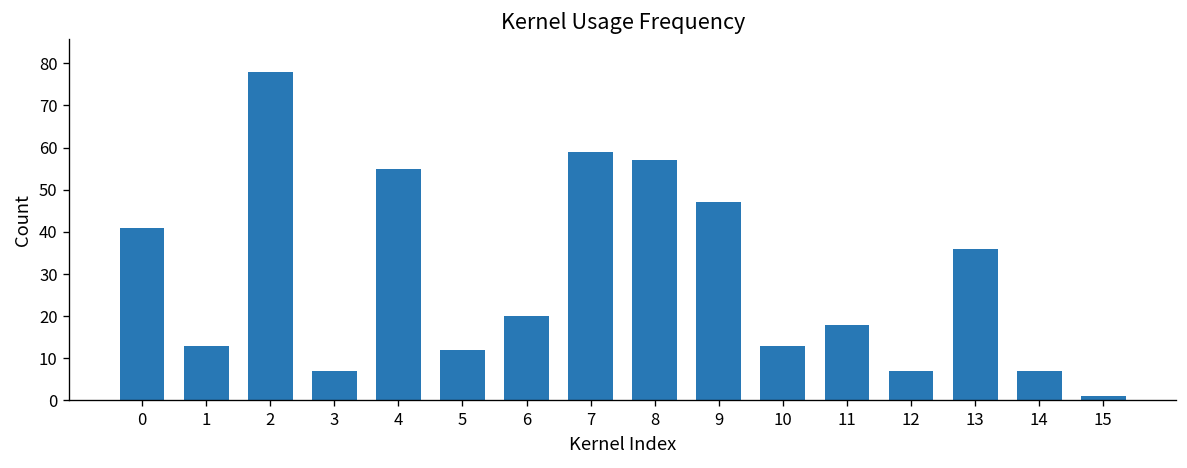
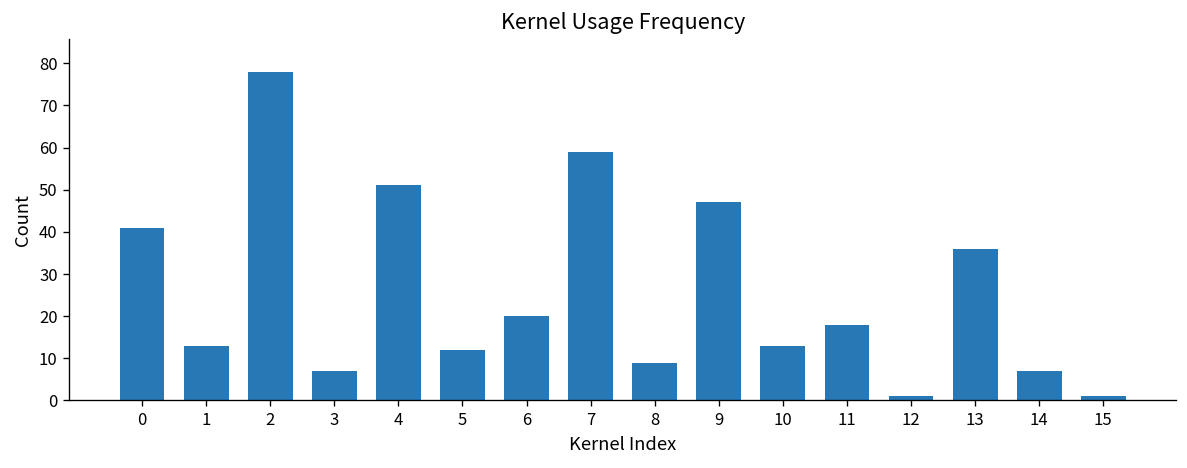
  {
    "0": 41,
    "1": 13,
    "2": 78,
    "3": 7,
-   "4": 55,
+   "4": 51,
    "5": 12,
    "6": 20,
    "7": 59,
-   "8": 57,
+   "8": 9,
    "9": 47,
    "10": 13,
    "11": 18,
-   "12": 7,
+   "12": 1,
    "13": 36,
    "14": 7,
    "15": 1
  }
